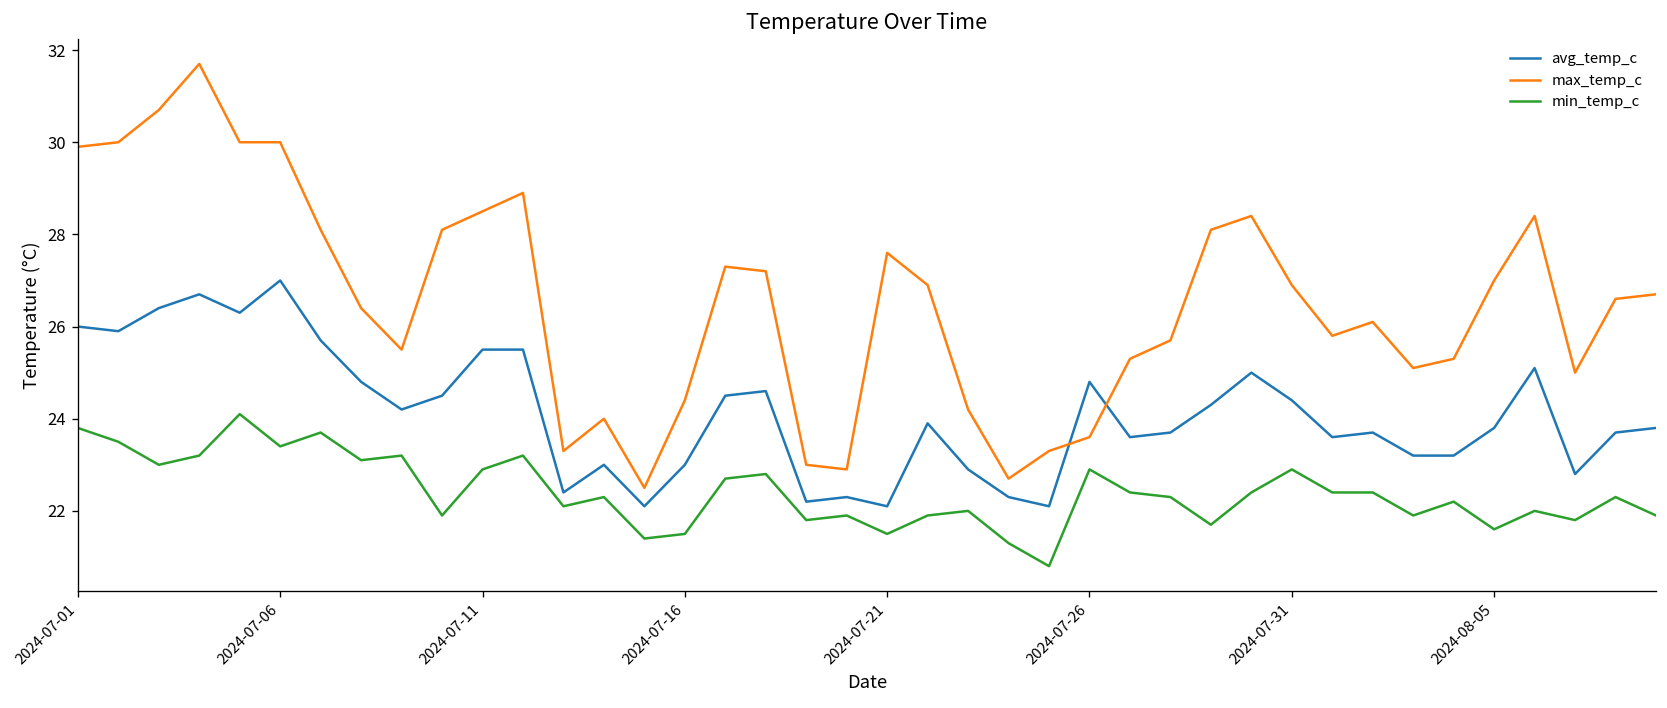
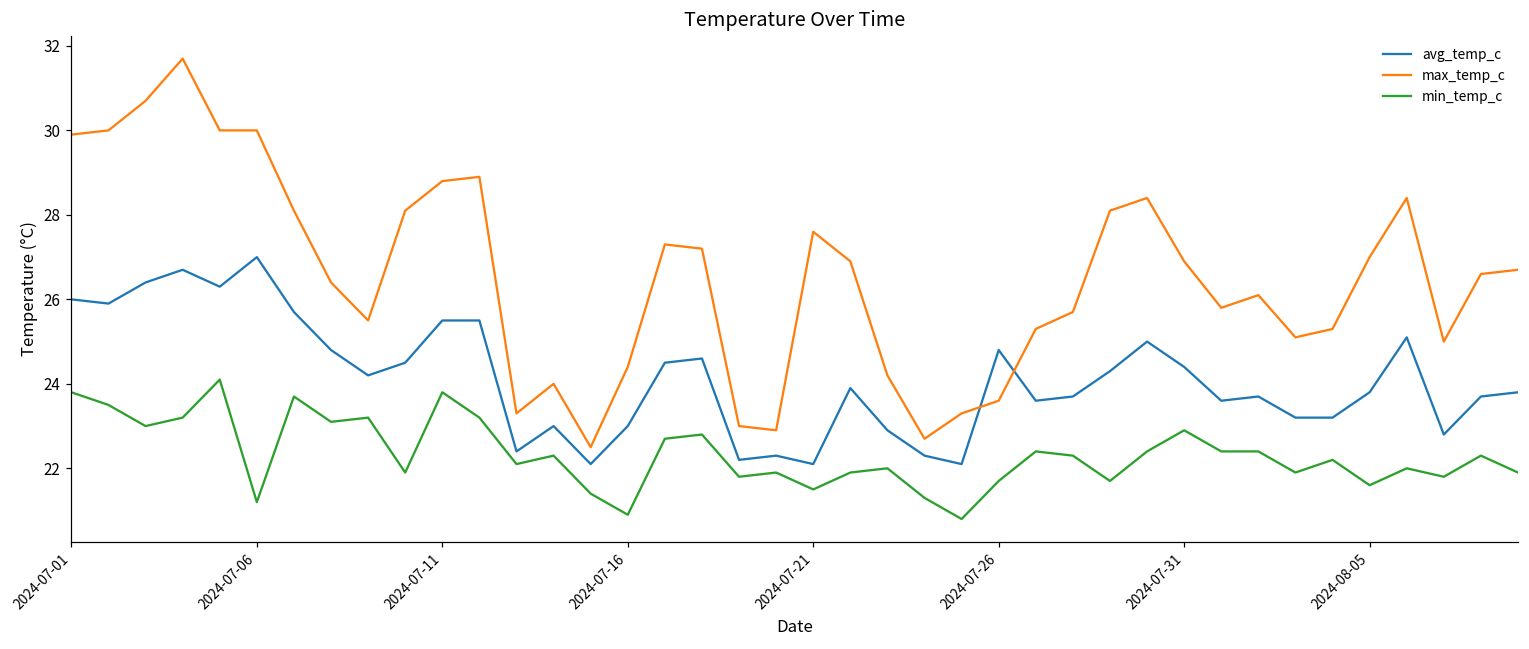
  {
    "avg_temp_c": {
      "2024-07-01": 26.0,
      "2024-07-06": 27.0,
      "2024-07-11": 25.5,
      "2024-07-16": 23.0,
      "2024-07-21": 22.1,
      "2024-07-26": 24.8,
      "2024-07-31": 24.4,
      "2024-08-05": 23.8
    },
    "max_temp_c": {
      "2024-07-01": 29.9,
      "2024-07-06": 30.0,
-     "2024-07-11": 28.5,
+     "2024-07-11": 28.8,
      "2024-07-16": 24.4,
      "2024-07-21": 27.6,
      "2024-07-26": 23.6,
      "2024-07-31": 26.9,
      "2024-08-05": 27.0
    },
    "min_temp_c": {
      "2024-07-01": 23.8,
-     "2024-07-06": 23.4,
-     "2024-07-11": 22.9,
-     "2024-07-16": 21.5,
+     "2024-07-06": 21.2,
+     "2024-07-11": 23.8,
+     "2024-07-16": 20.9,
      "2024-07-21": 21.5,
-     "2024-07-26": 22.9,
+     "2024-07-26": 21.7,
      "2024-07-31": 22.9,
      "2024-08-05": 21.6
    }
  }
